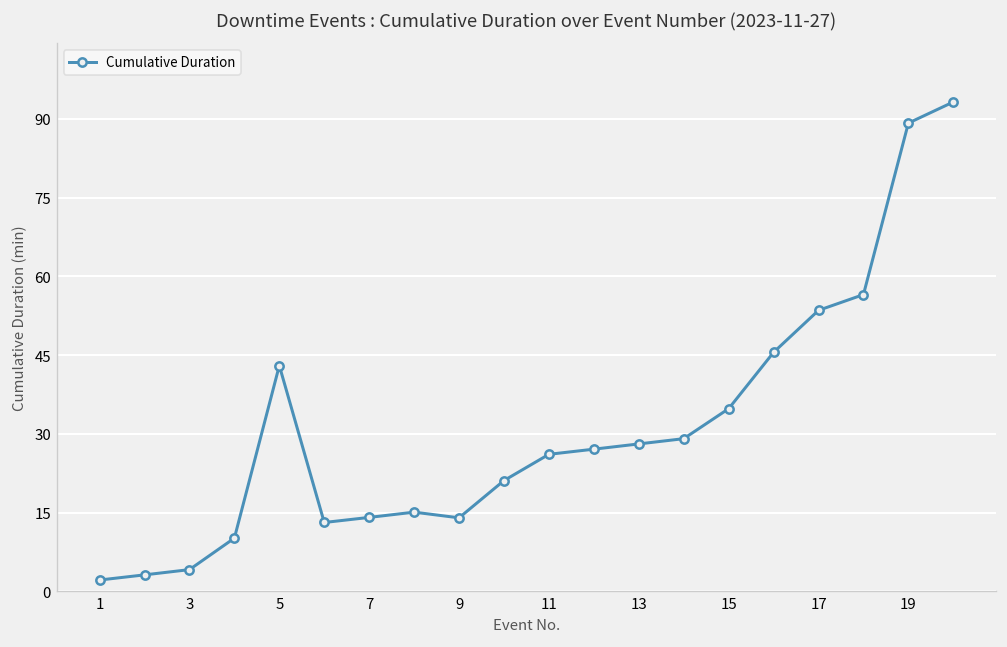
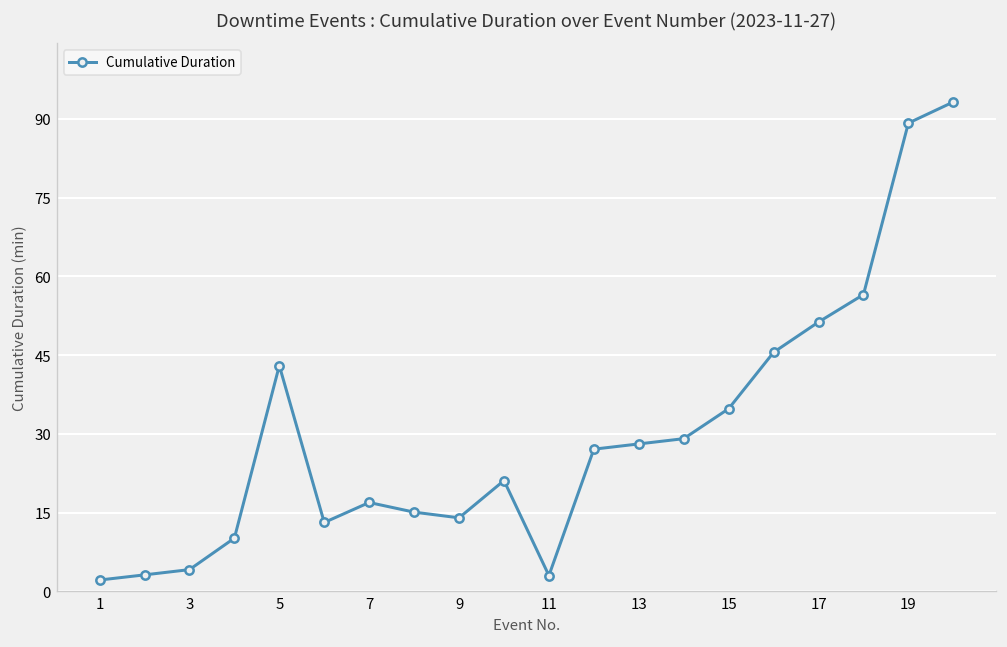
  {
    "1": 2,
    "3": 4,
    "5": 43,
-   "7": 14,
+   "7": 17,
    "9": 14,
-   "11": 26,
+   "11": 3,
    "13": 28,
    "15": 35,
-   "17": 54,
+   "17": 51,
    "19": 89
  }
